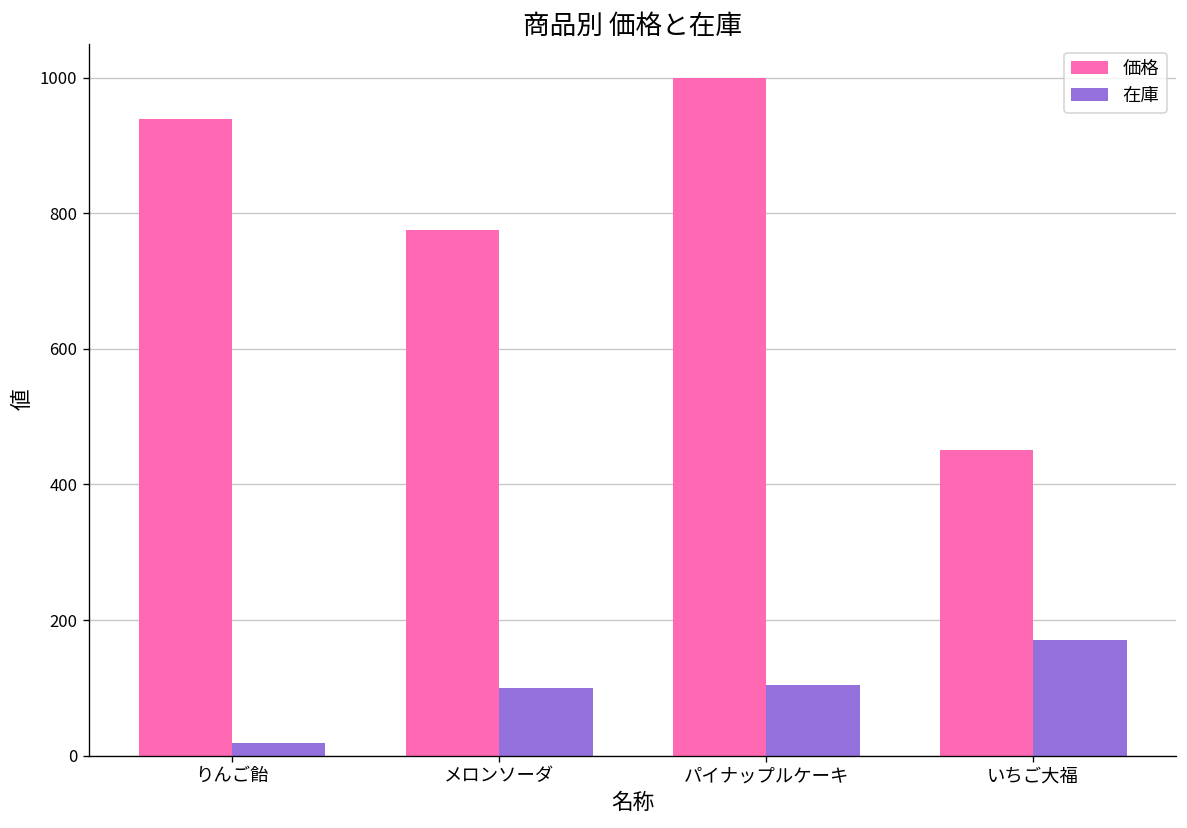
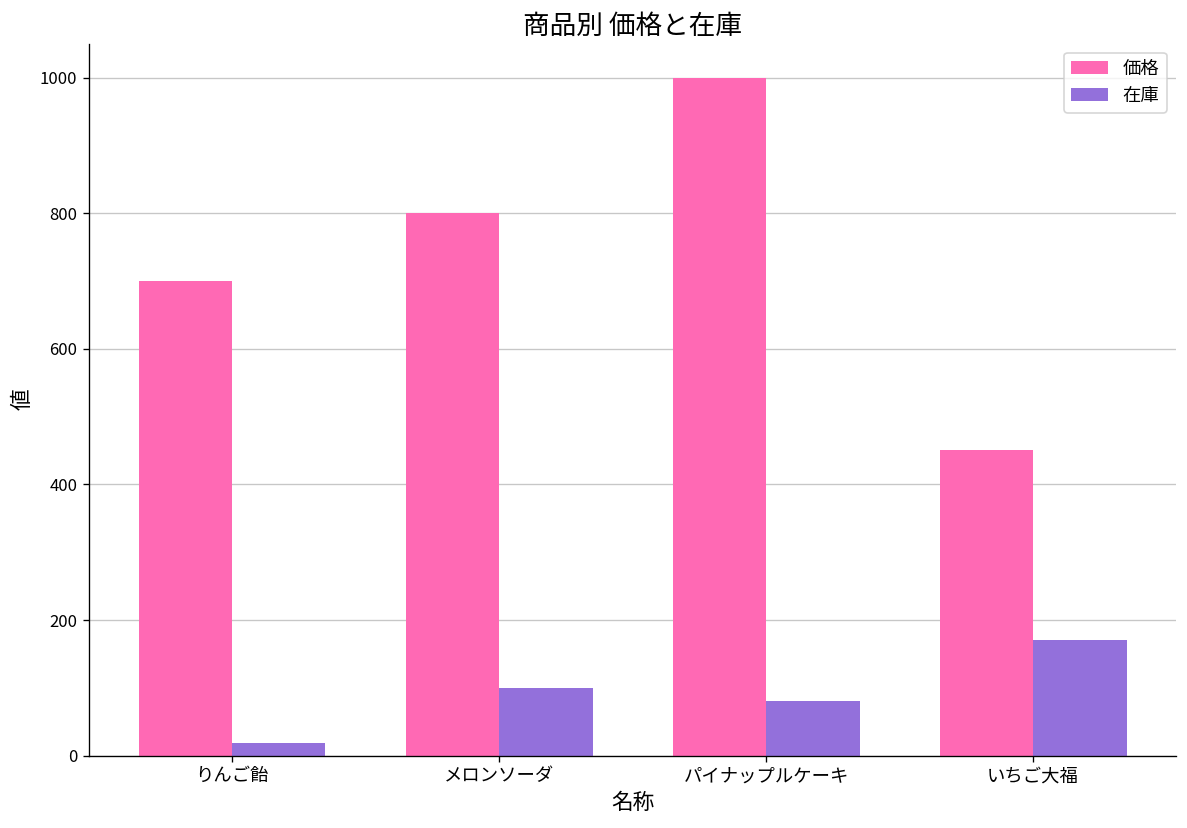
  {
    "価格": {
-     "りんご飴": 940,
-     "メロンソーダ": 780,
+     "りんご飴": 700,
+     "メロンソーダ": 800,
      "パイナップルケーキ": 1000,
      "いちご大福": 450
    },
    "在庫": {
      "りんご飴": 20,
      "メロンソーダ": 100,
-     "パイナップルケーキ": 100,
+     "パイナップルケーキ": 80,
      "いちご大福": 170
    }
  }
